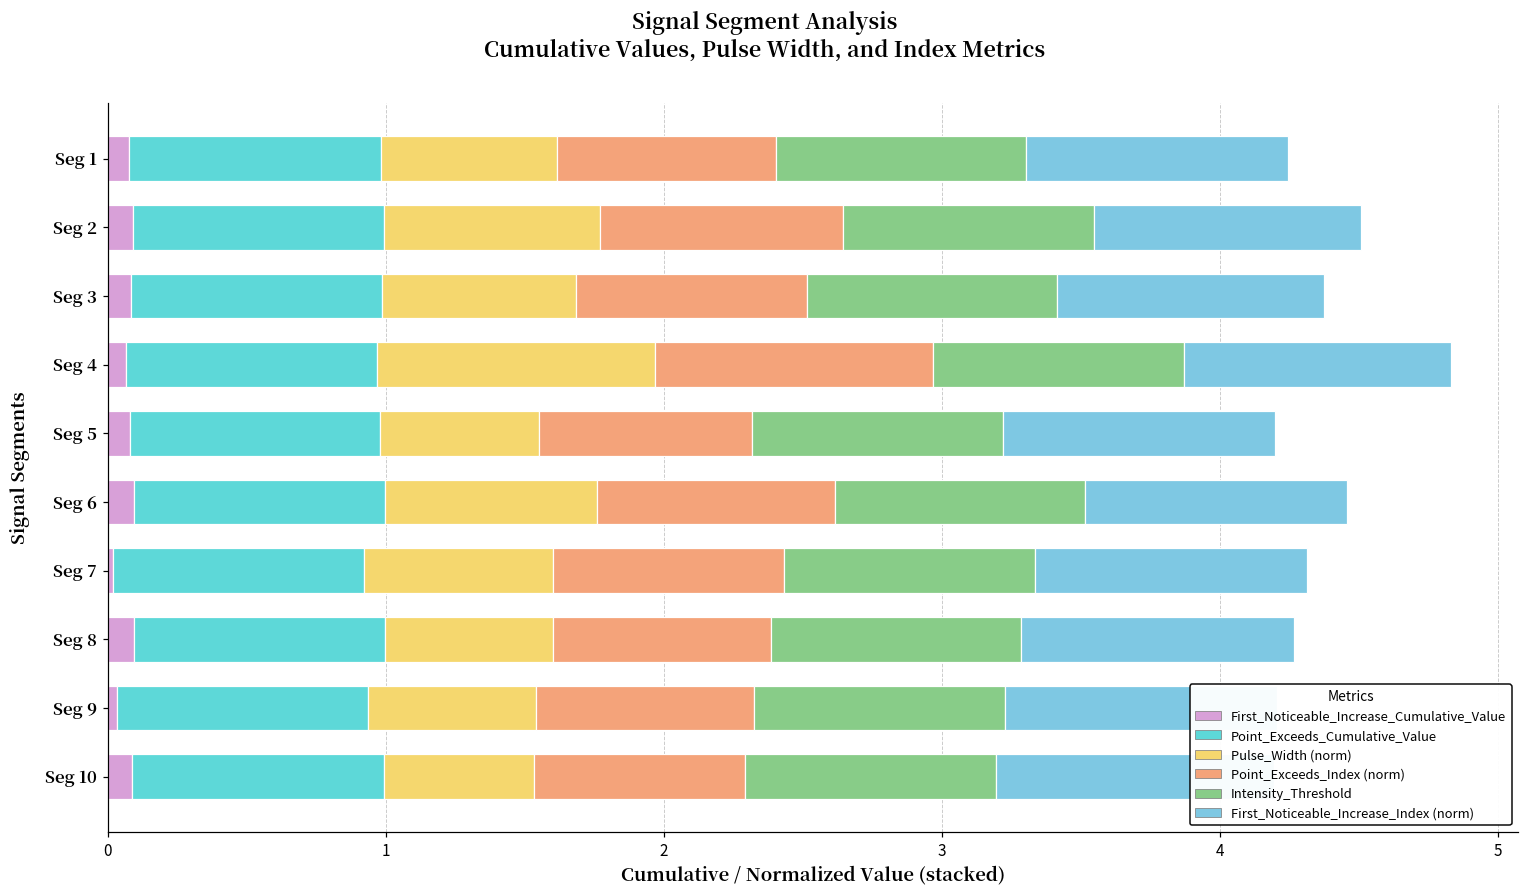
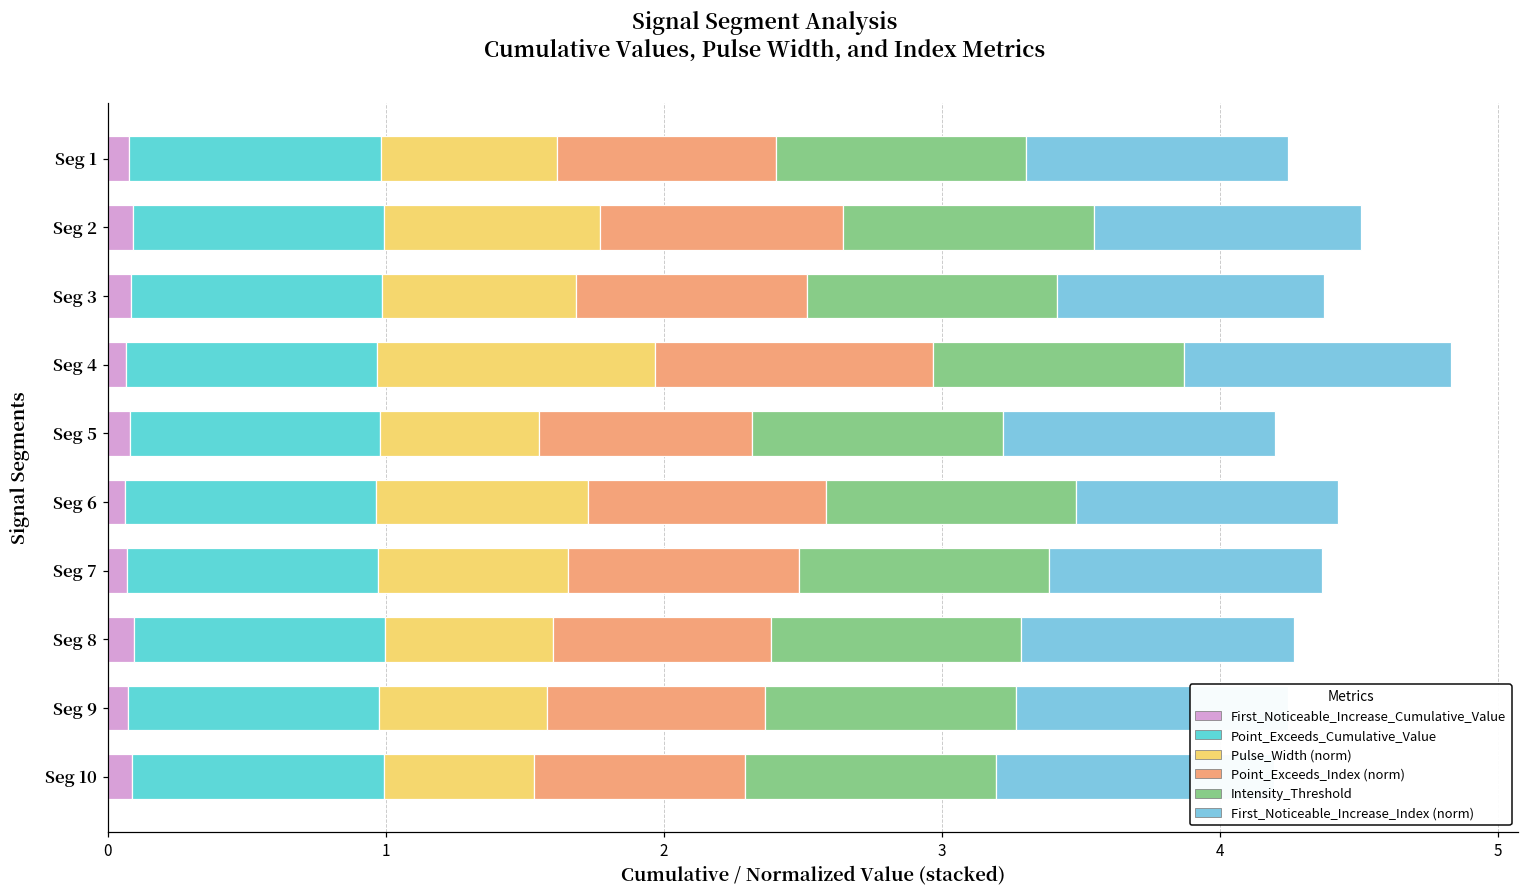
  {
    "First_Noticeable_Increase_Cumulative_Value": {
      "Seg 1": 0.08,
      "Seg 2": 0.09,
      "Seg 3": 0.08,
      "Seg 4": 0.07,
      "Seg 5": 0.08,
-     "Seg 6": 0.10,
-     "Seg 7": 0.02,
+     "Seg 6": 0.06,
+     "Seg 7": 0.07,
      "Seg 8": 0.09,
-     "Seg 9": 0.03,
+     "Seg 9": 0.07,
      "Seg 10": 0.09
    },
    "Intensity_Threshold": {
      "Seg 1": 0.90,
      "Seg 2": 0.90,
      "Seg 3": 0.90,
      "Seg 4": 0.90,
      "Seg 5": 0.90,
      "Seg 6": 0.90,
      "Seg 7": 0.90,
      "Seg 8": 0.90,
      "Seg 9": 0.90,
      "Seg 10": 0.90
    }
  }
